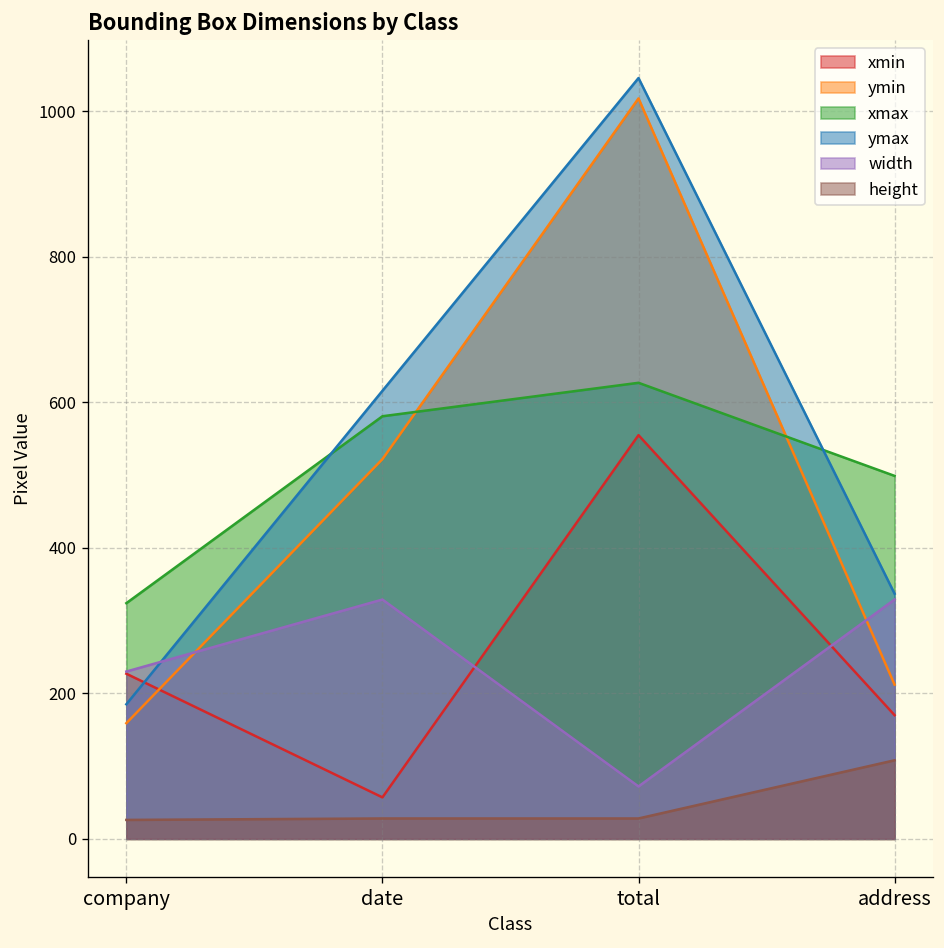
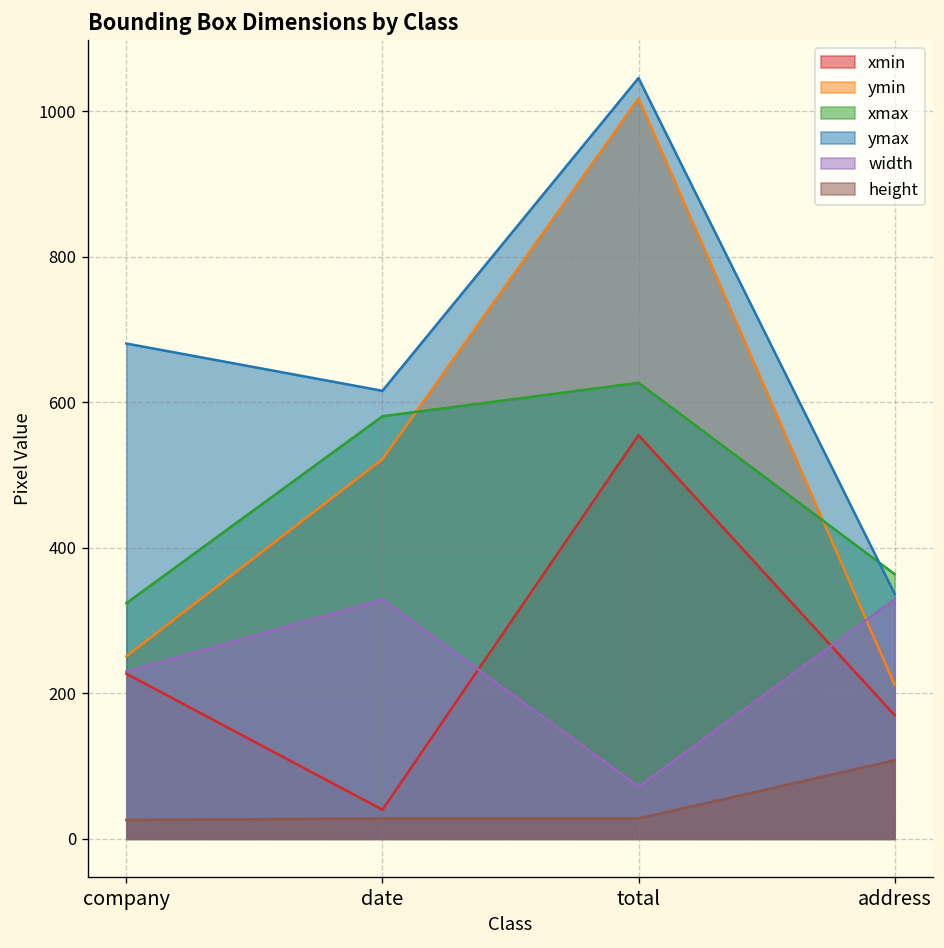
  {
    "xmin": {
-     "date": 60,
+     "date": 40,
      "total": 560,
      "address": 170
    },
    "ymin": {
-     "company": 160,
+     "company": 250,
      "date": 520,
      "total": 1020,
      "address": 210
    },
    "xmax": {
      "company": 320,
      "date": 580,
      "total": 630,
-     "address": 500
+     "address": 360
    },
    "ymax": {
-     "company": 190,
+     "company": 680,
      "date": 620,
      "total": 1050,
      "address": 340
    },
    "width": {
      "date": 330,
      "total": 70,
      "address": 330
    },
    "height": {
      "company": 30,
      "date": 30,
      "total": 30,
      "address": 110
    }
  }
